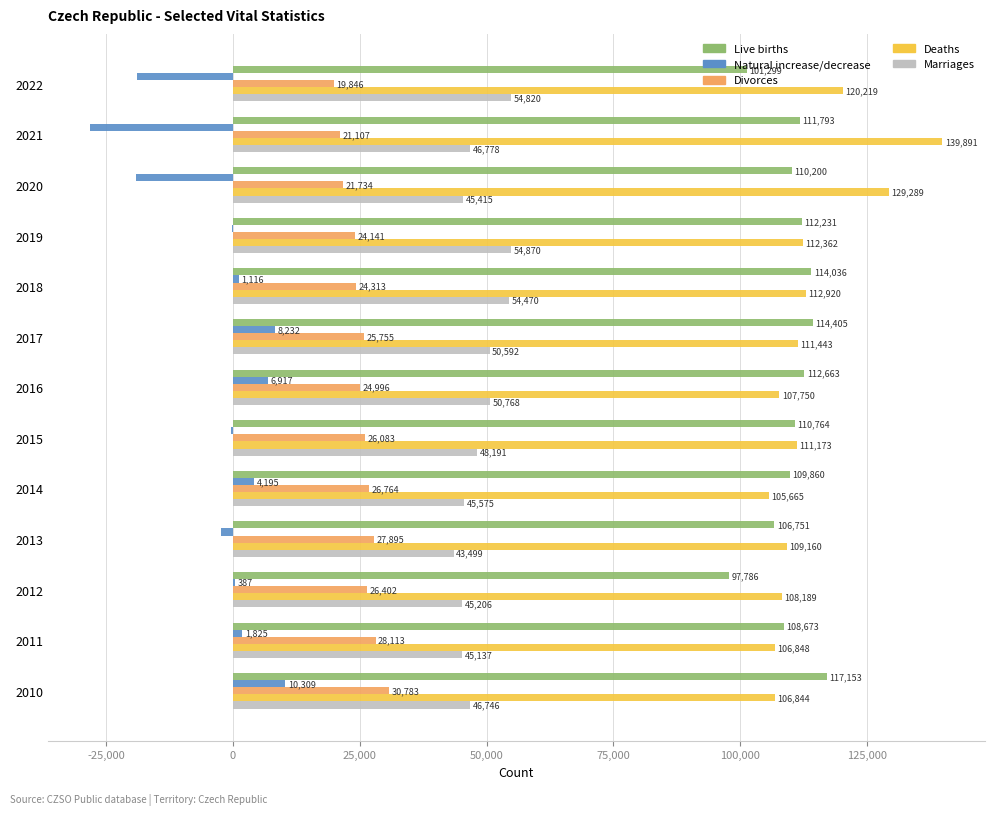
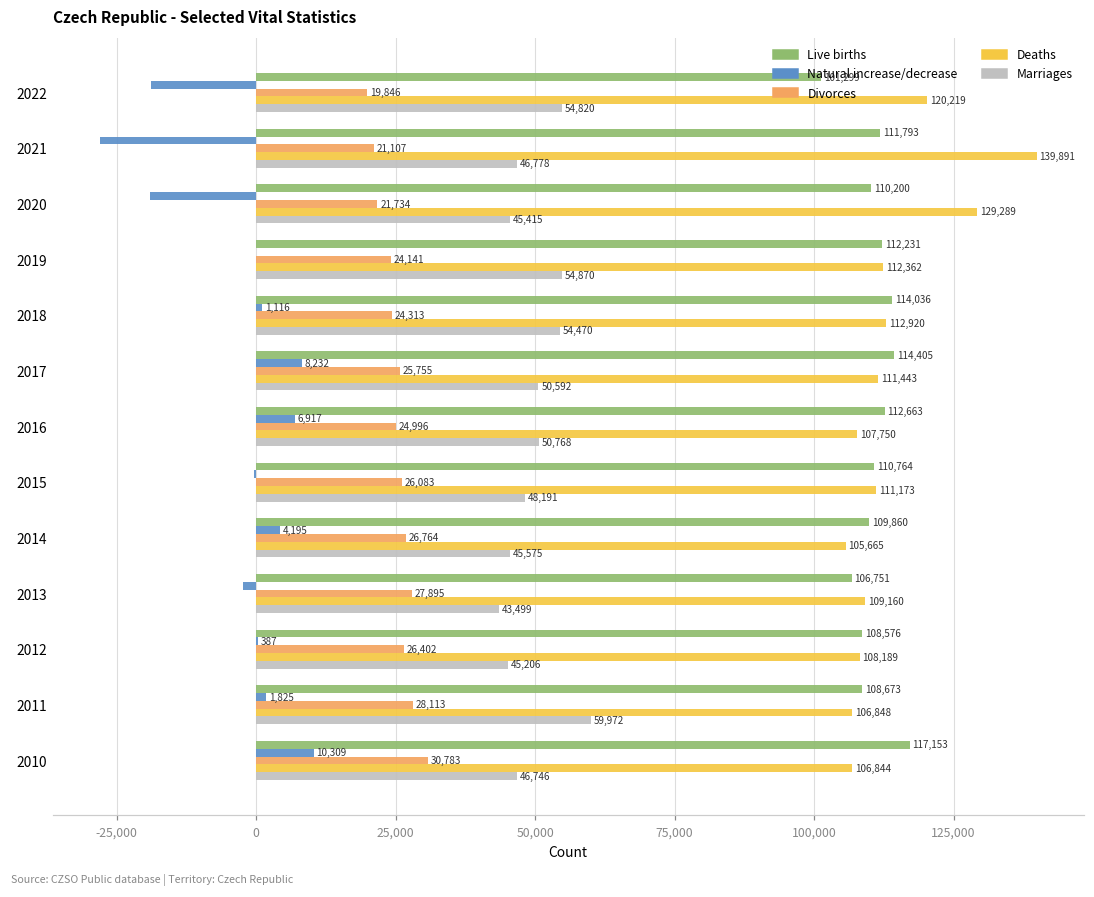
  {
    "Live births": {
      "2022": "101,299",
      "2021": "111,793",
      "2020": "110,200",
      "2019": "112,231",
      "2018": "114,036",
      "2017": "114,405",
      "2016": "112,663",
      "2015": "110,764",
      "2014": "109,860",
      "2013": "106,751",
-     "2012": "97,786",
+     "2012": "108,576",
      "2011": "108,673",
      "2010": "117,153"
    },
    "Natural increase/decrease": {
      "2018": "1,116",
      "2017": "8,232",
      "2016": "6,917",
      "2014": "4,195",
      "2012": "387",
      "2011": "1,825",
      "2010": "10,309"
    },
    "Marriages": {
      "2022": "54,820",
      "2021": "46,778",
      "2020": "45,415",
      "2019": "54,870",
      "2018": "54,470",
      "2017": "50,592",
      "2016": "50,768",
      "2015": "48,191",
      "2014": "45,575",
      "2013": "43,499",
      "2012": "45,206",
-     "2011": "45,137",
+     "2011": "59,972",
      "2010": "46,746"
    }
  }
